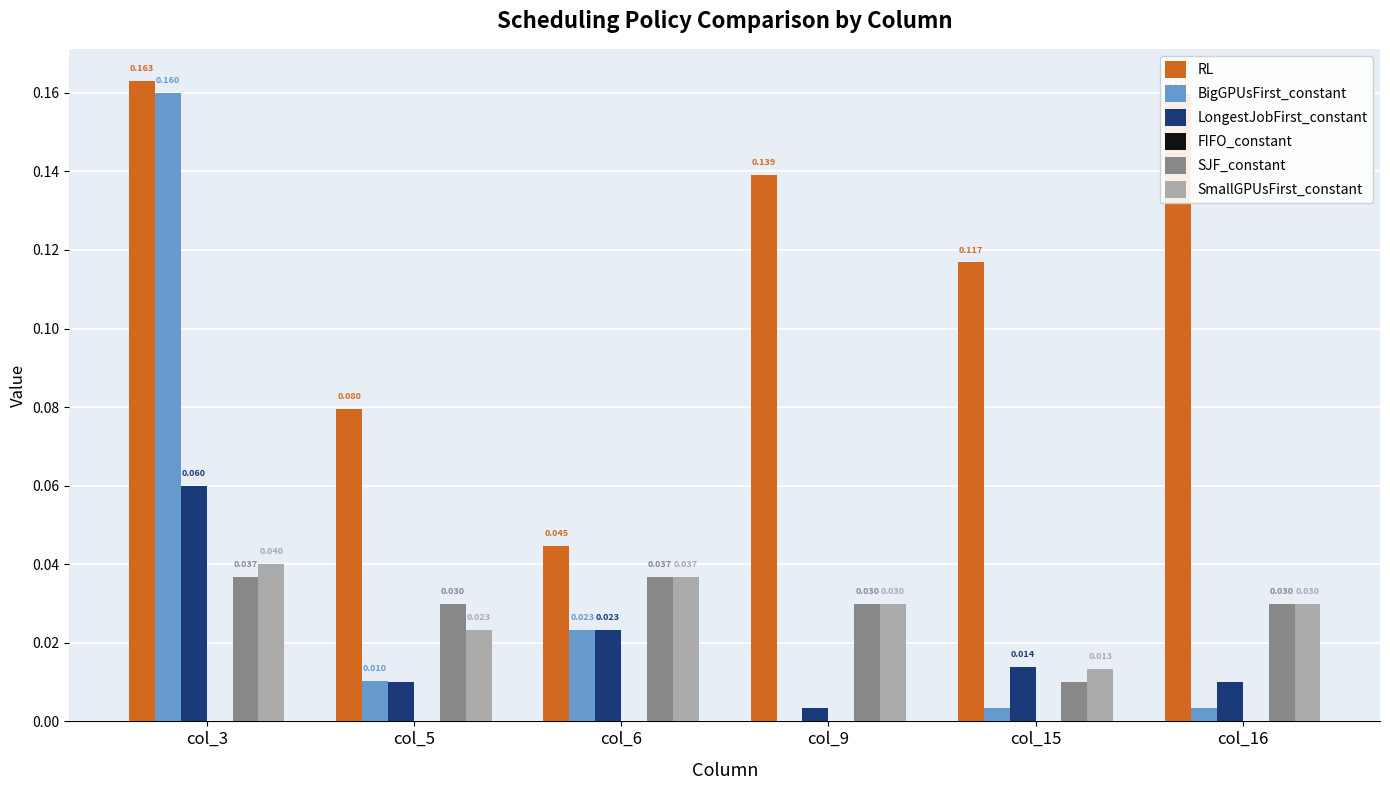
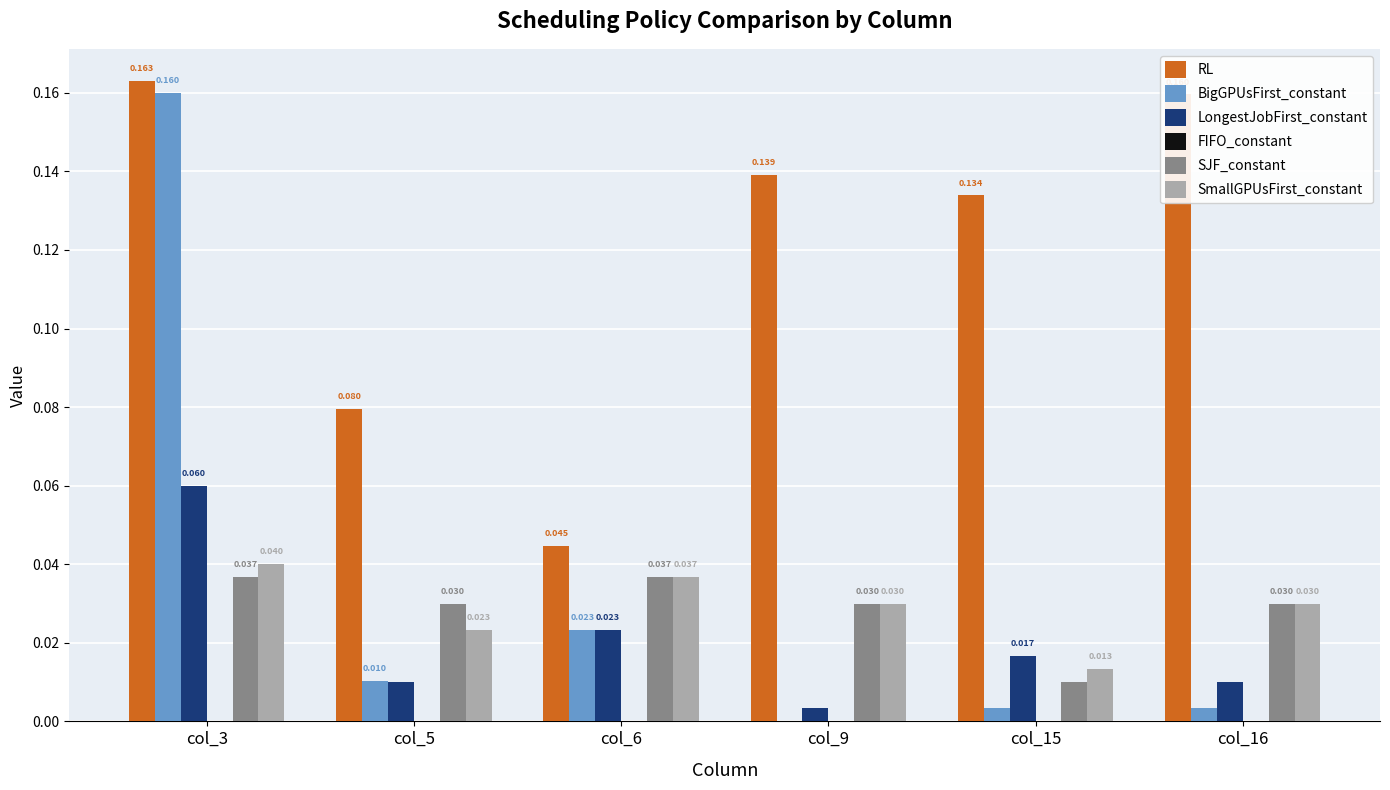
  {
    "RL": {
      "col_3": 0.163,
      "col_5": 0.080,
      "col_6": 0.045,
      "col_9": 0.139,
-     "col_15": 0.117
+     "col_15": 0.134
    },
    "BigGPUsFirst_constant": {
      "col_3": 0.160,
      "col_5": 0.010,
      "col_6": 0.023
    },
    "LongestJobFirst_constant": {
      "col_3": 0.060,
      "col_6": 0.023,
-     "col_15": 0.014
+     "col_15": 0.017
    },
    "FIFO_constant": {
      "col_3": 0.000,
      "col_5": 0.000,
      "col_6": 0.000,
      "col_9": 0.000,
      "col_15": 0.000,
      "col_16": 0.000
    }
  }
